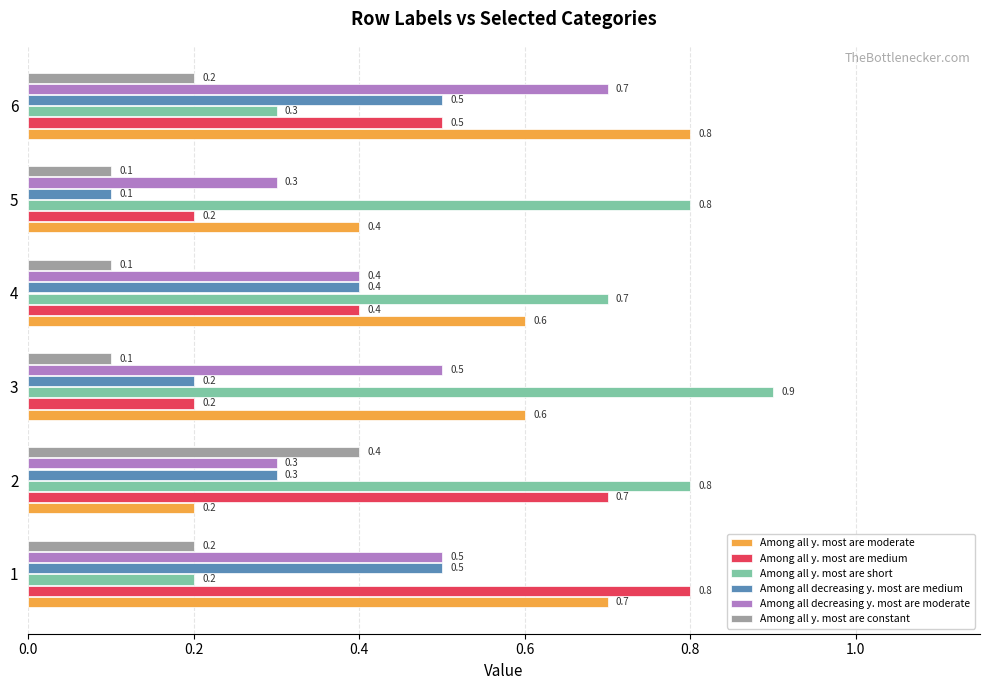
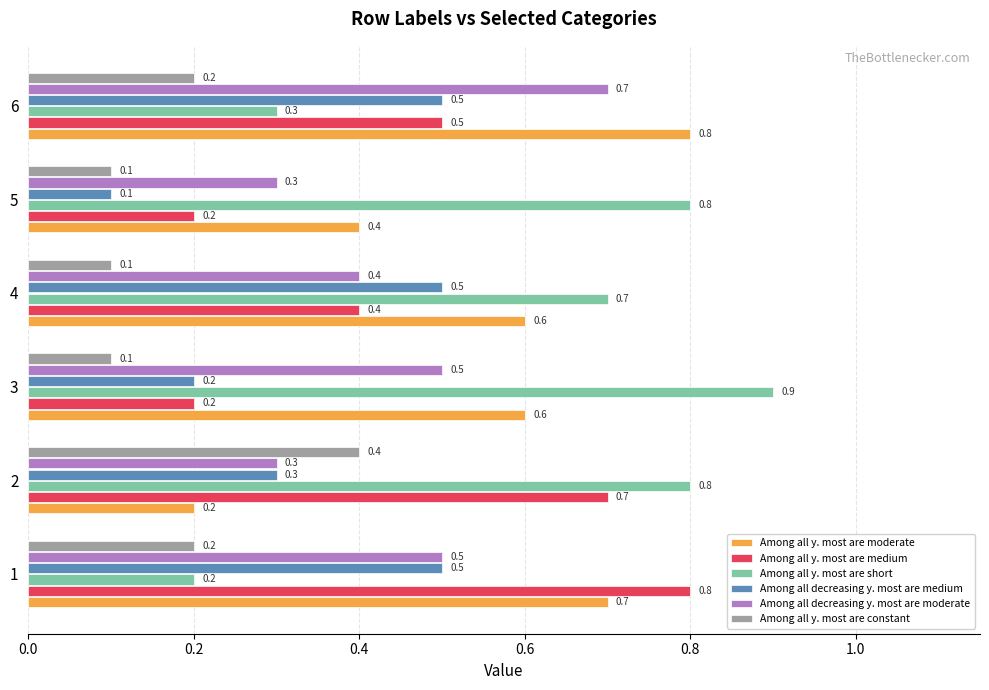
  {
    "Among all y. most are moderate": {
      "6": 0.8,
      "5": 0.4,
      "4": 0.6,
      "3": 0.6,
      "2": 0.2,
      "1": 0.7
    },
    "Among all y. most are medium": {
      "6": 0.5,
      "5": 0.2,
      "4": 0.4,
      "3": 0.2,
      "2": 0.7,
      "1": 0.8
    },
    "Among all decreasing y. most are medium": {
      "6": 0.5,
      "5": 0.1,
-     "4": 0.4,
+     "4": 0.5,
      "3": 0.2,
      "2": 0.3,
      "1": 0.5
    }
  }
